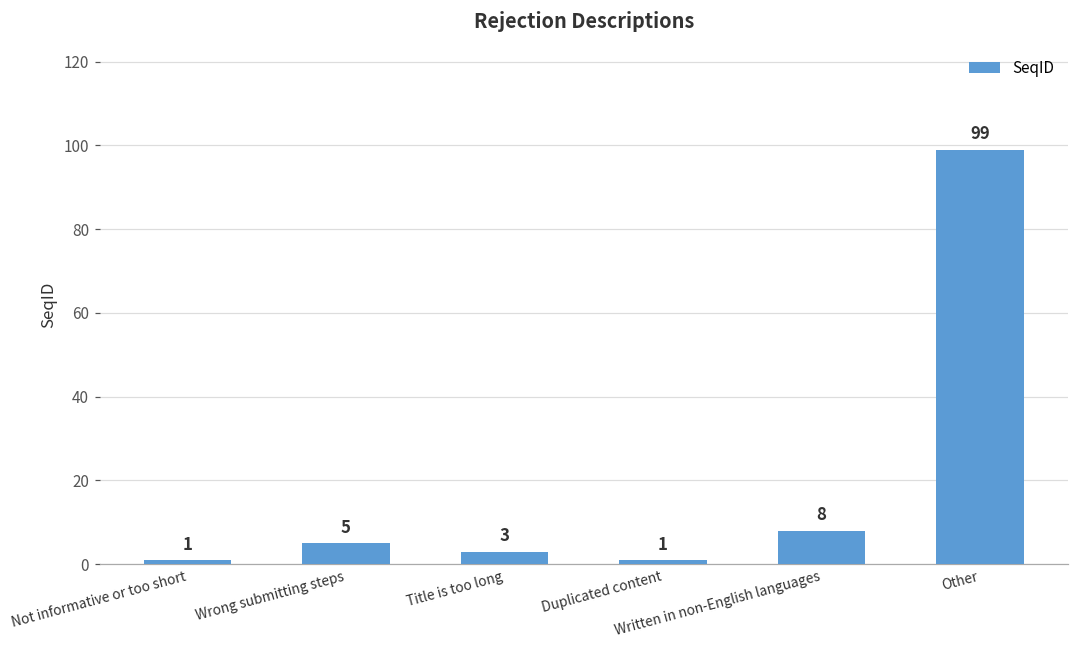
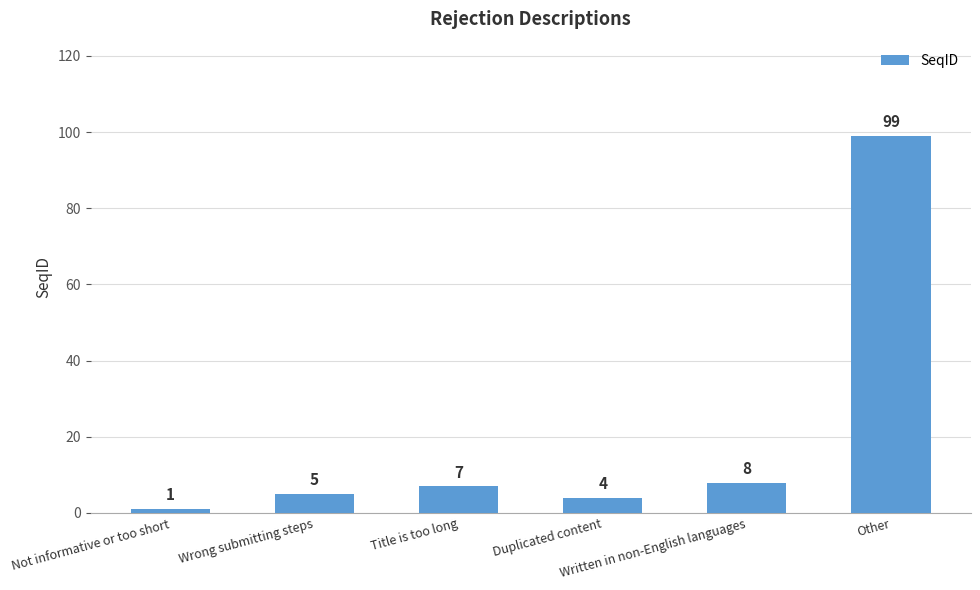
  {
    "Not informative or too short": 1,
    "Wrong submitting steps": 5,
-   "Title is too long": 3,
-   "Duplicated content": 1,
+   "Title is too long": 7,
+   "Duplicated content": 4,
    "Written in non-English languages": 8,
    "Other": 99
  }
